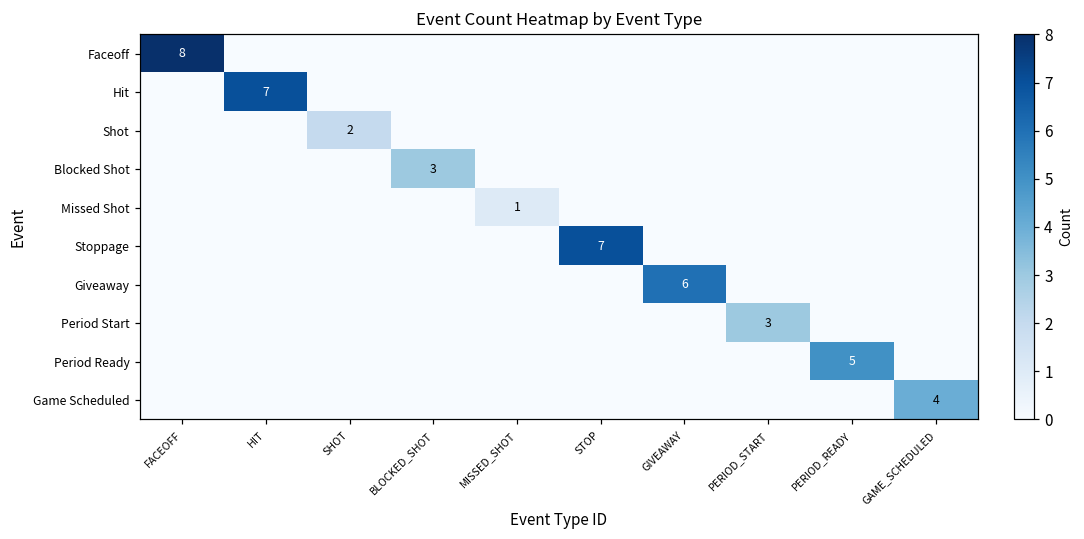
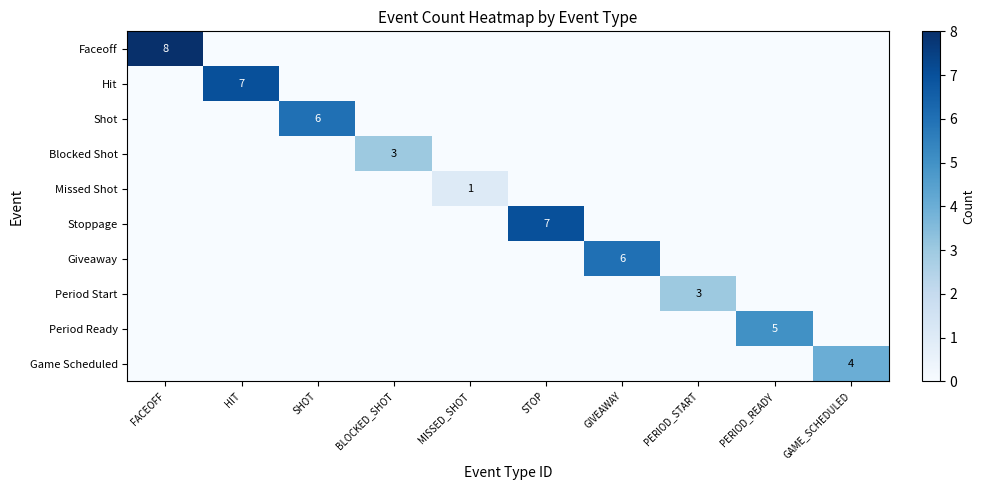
  {
    "Faceoff": {
      "FACEOFF": 8
    },
    "Hit": {
      "HIT": 7
    },
    "Shot": {
-     "SHOT": 2
+     "SHOT": 6
    },
    "Blocked Shot": {
      "BLOCKED_SHOT": 3
    },
    "Missed Shot": {
      "MISSED_SHOT": 1
    },
    "Stoppage": {
      "STOP": 7
    },
    "Giveaway": {
      "GIVEAWAY": 6
    },
    "Period Start": {
      "PERIOD_START": 3
    },
    "Period Ready": {
      "PERIOD_READY": 5
    },
    "Game Scheduled": {
      "GAME_SCHEDULED": 4
    }
  }
